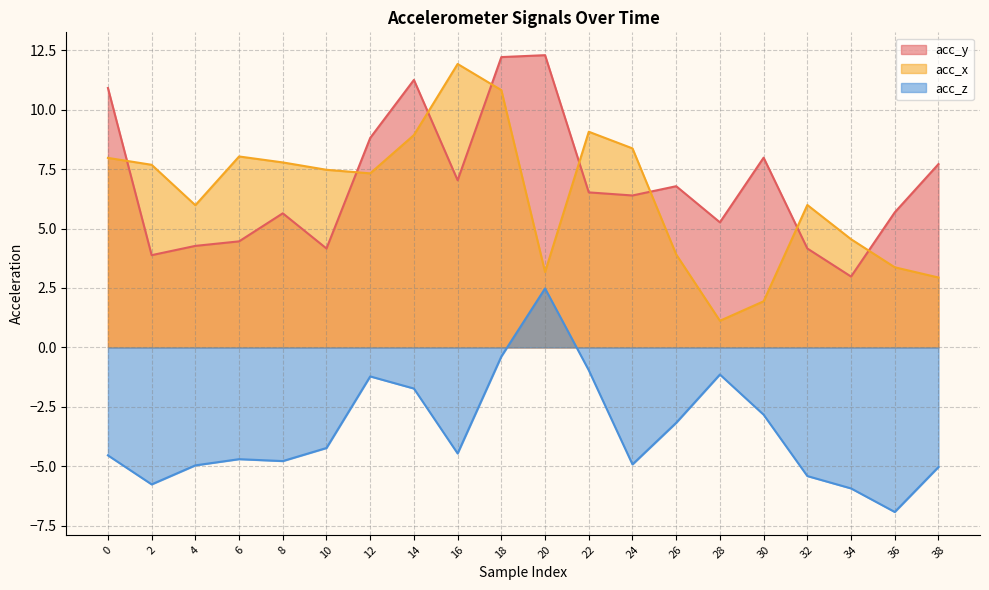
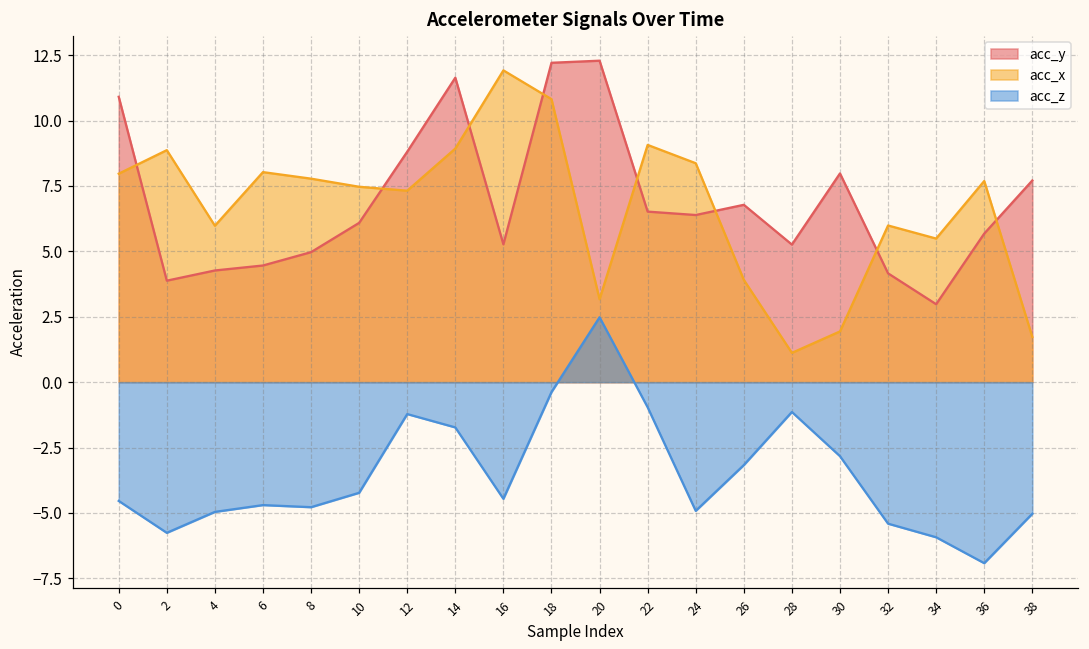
  {
    "acc_y": {
      "0": 10.9,
      "2": 3.9,
      "4": 4.3,
      "6": 4.5,
-     "8": 5.6,
-     "10": 4.2,
+     "8": 5.0,
+     "10": 6.1,
      "12": 8.8,
-     "14": 11.3,
-     "16": 7.0,
+     "14": 11.6,
+     "16": 5.3,
      "18": 12.2,
      "20": 12.3,
      "22": 6.5,
      "24": 6.4,
      "26": 6.8,
      "28": 5.3,
      "30": 8.0,
      "32": 4.2,
      "34": 3.0,
      "36": 5.7,
      "38": 7.7
    },
    "acc_x": {
      "0": 8.0,
-     "2": 7.7,
+     "2": 8.9,
      "4": 6.0,
      "6": 8.0,
      "8": 7.8,
      "10": 7.5,
      "12": 7.3,
      "14": 8.9,
      "16": 11.9,
      "18": 10.8,
      "20": 3.2,
      "22": 9.1,
      "24": 8.4,
      "26": 3.9,
      "28": 1.1,
      "30": 1.9,
      "32": 6.0,
-     "34": 4.6,
-     "36": 3.4,
-     "38": 2.9
+     "34": 5.5,
+     "36": 7.7,
+     "38": 1.7
    }
  }
